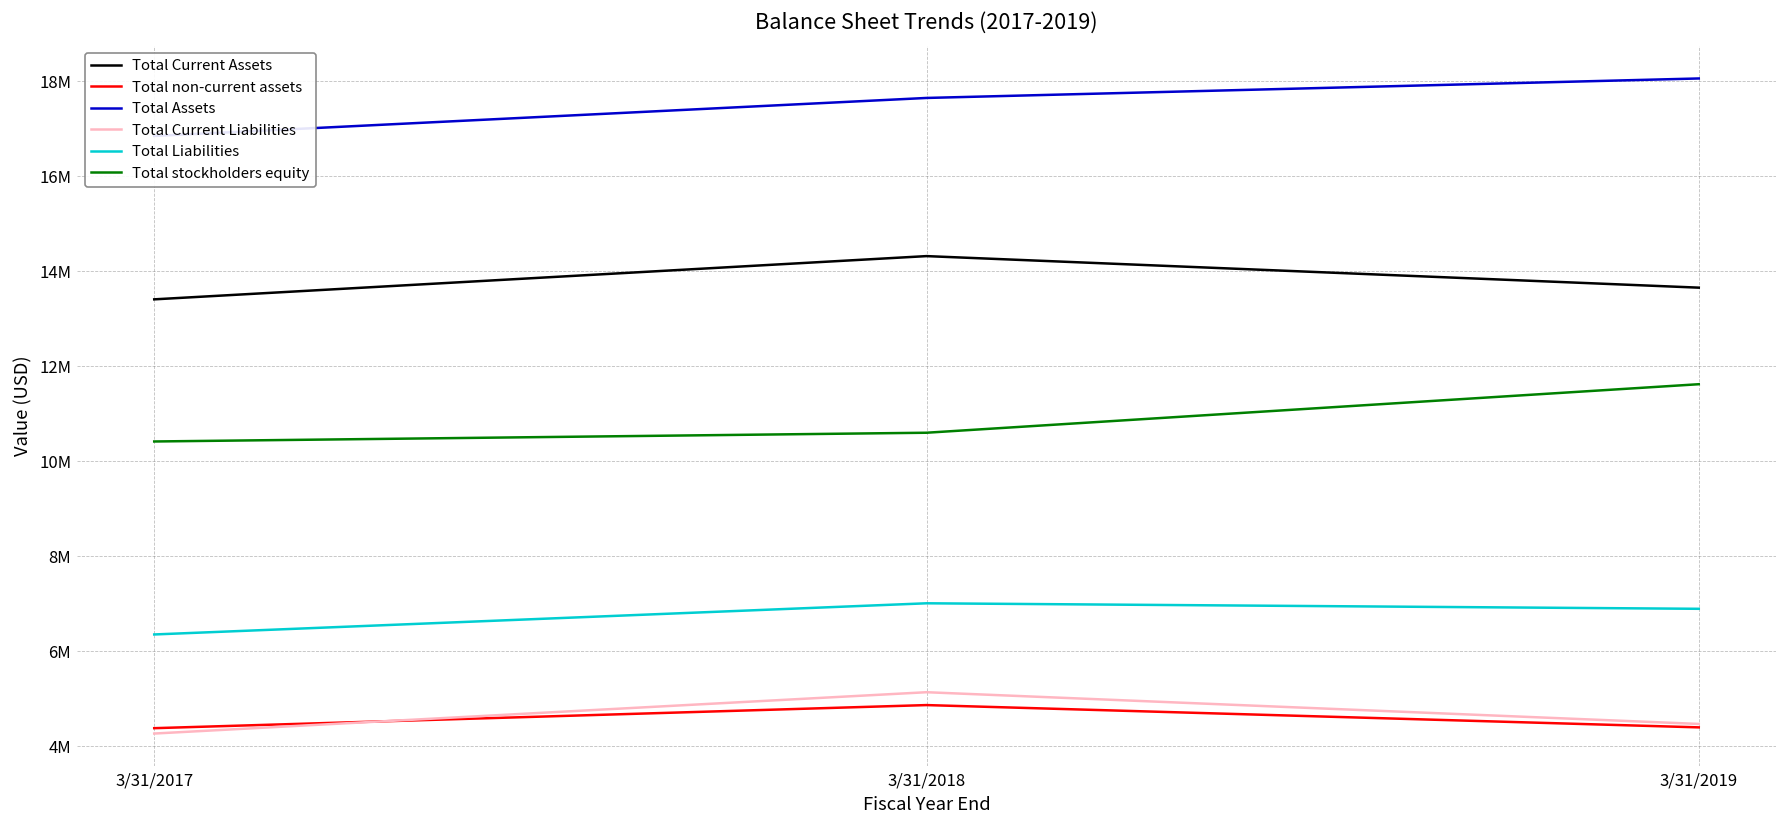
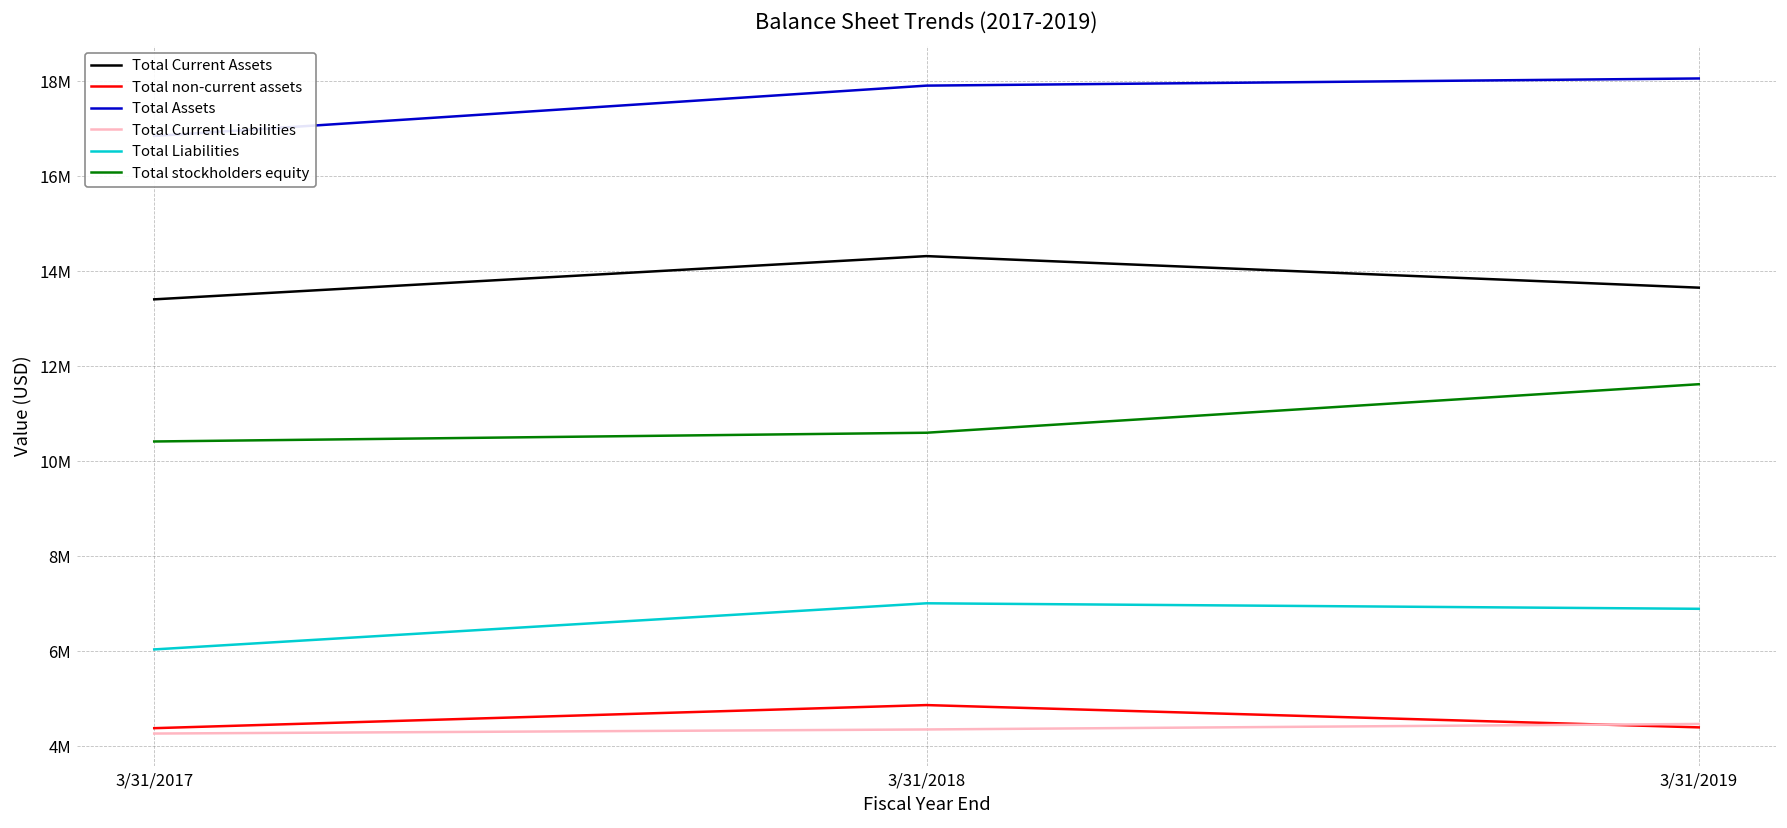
  {
    "Total Current Assets": {
      "3/31/2017": 13400000,
      "3/31/2018": 14300000,
      "3/31/2019": 13700000
    },
    "Total non-current assets": {
      "3/31/2017": 4400000,
      "3/31/2018": 4900000,
      "3/31/2019": 4400000
    },
    "Total Assets": {
-     "3/31/2018": 17600000,
+     "3/31/2018": 17900000,
      "3/31/2019": 18100000
    },
    "Total Current Liabilities": {
      "3/31/2017": 4300000,
-     "3/31/2018": 5100000,
+     "3/31/2018": 4400000,
      "3/31/2019": 4500000
    },
    "Total Liabilities": {
-     "3/31/2017": 6400000,
+     "3/31/2017": 6000000,
      "3/31/2018": 7000000,
      "3/31/2019": 6900000
    },
    "Total stockholders equity": {
      "3/31/2017": 10400000,
      "3/31/2018": 10600000,
      "3/31/2019": 11600000
    }
  }
